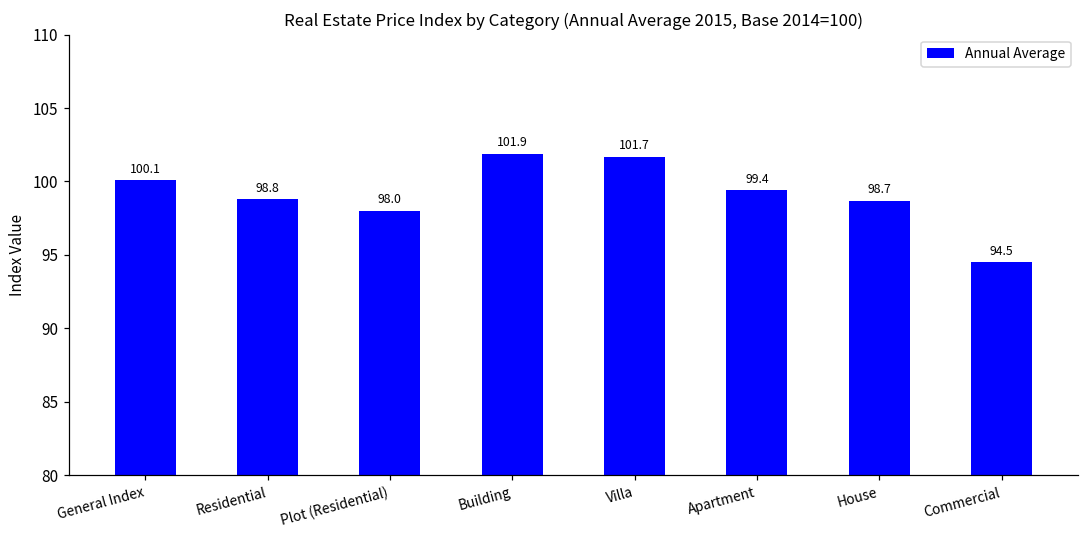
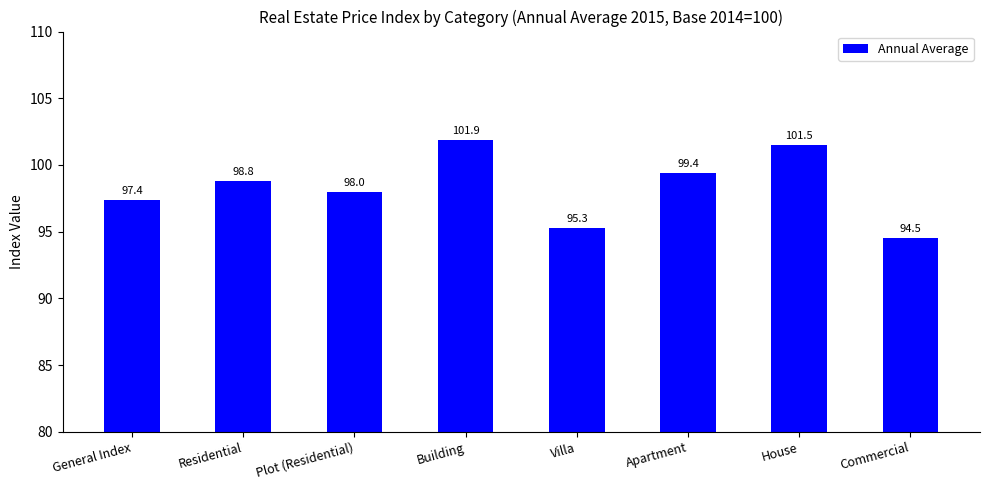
  {
-   "General Index": 100.1,
+   "General Index": 97.4,
    "Residential": 98.8,
    "Plot (Residential)": 98.0,
    "Building": 101.9,
-   "Villa": 101.7,
+   "Villa": 95.3,
    "Apartment": 99.4,
-   "House": 98.7,
+   "House": 101.5,
    "Commercial": 94.5
  }
